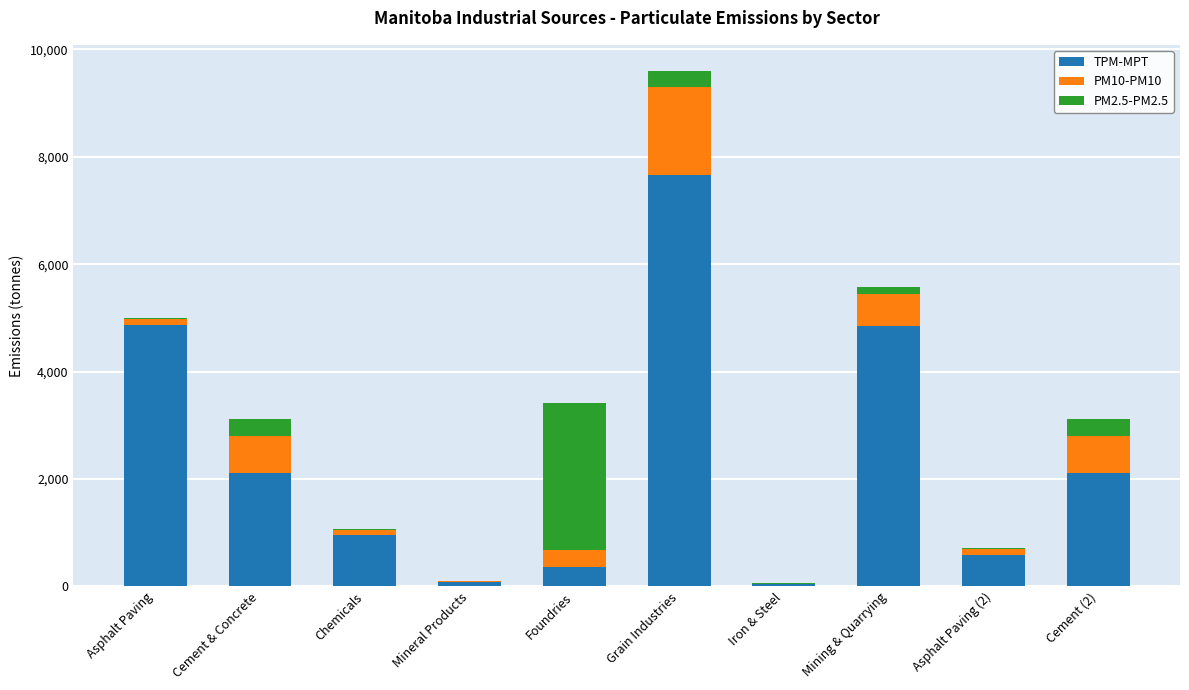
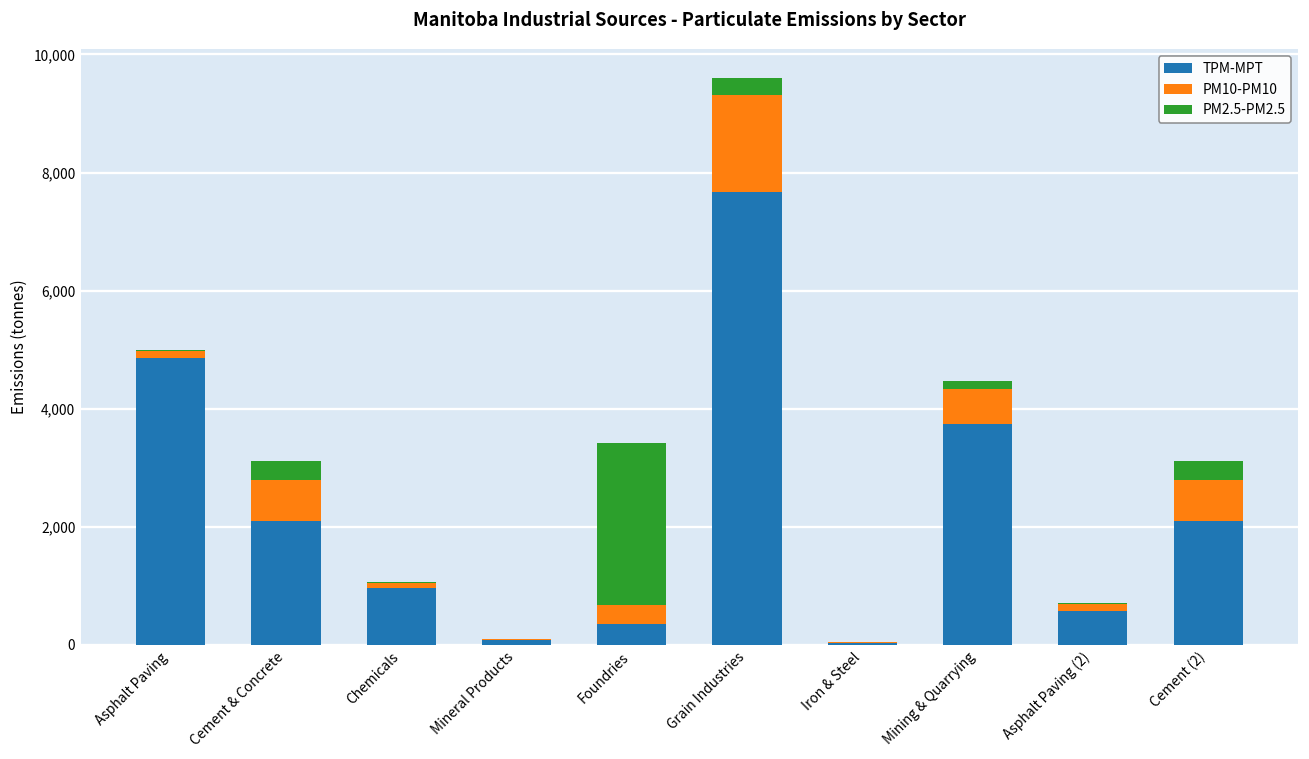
  {
    "TPM-MPT": {
      "Asphalt Paving": "4,900",
      "Cement & Concrete": "2,100",
      "Chemicals": "1,000",
      "Mineral Products": "100",
      "Foundries": "400",
      "Grain Industries": "7,700",
-     "Mining & Quarrying": "4,800",
+     "Mining & Quarrying": "3,700",
      "Asphalt Paving (2)": "600",
      "Cement (2)": "2,100"
    },
    "PM10-PM10": {
      "Asphalt Paving": "100",
      "Cement & Concrete": "700",
      "Chemicals": "100",
      "Foundries": "300",
      "Grain Industries": "1,600",
      "Mining & Quarrying": "600",
      "Asphalt Paving (2)": "100",
      "Cement (2)": "700"
    },
    "PM2.5-PM2.5": {
      "Cement & Concrete": "300",
      "Foundries": "2,700",
      "Grain Industries": "300",
      "Mining & Quarrying": "100",
      "Cement (2)": "300"
    }
  }
